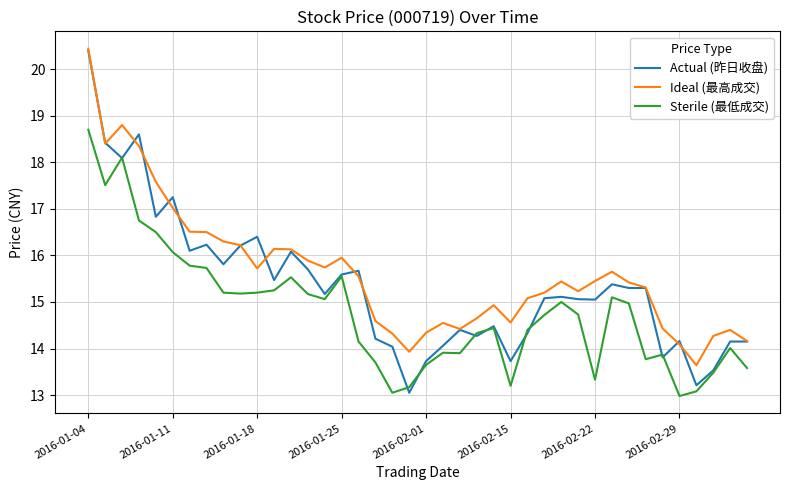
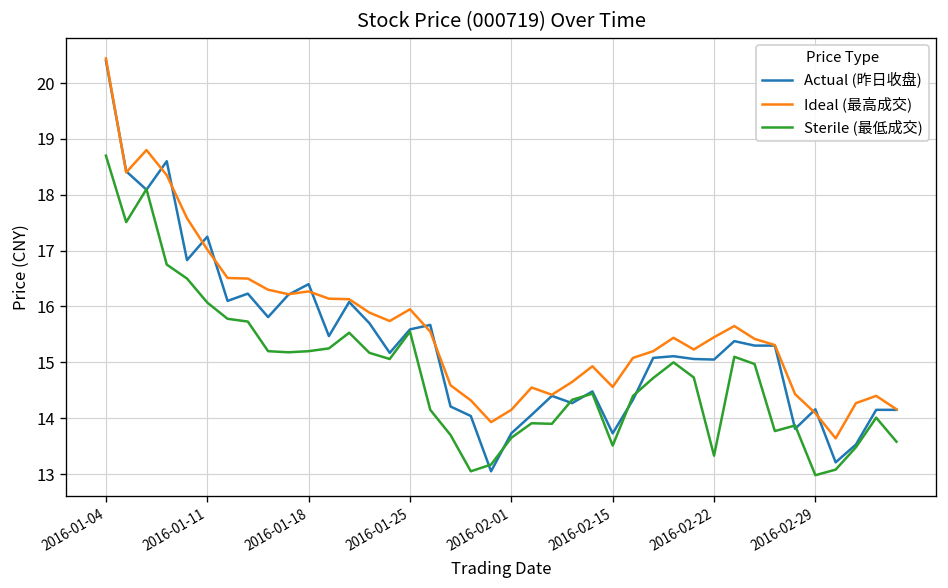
  {
    "Actual (昨日收盘)": {
      "2016-01-11": 17.3,
      "2016-01-18": 16.4,
      "2016-02-01": 13.7,
      "2016-02-15": 13.7,
      "2016-02-22": 15.1,
      "2016-02-29": 14.2
    },
    "Ideal (最高成交)": {
      "2016-01-11": 17.0,
-     "2016-01-18": 15.7,
+     "2016-01-18": 16.3,
      "2016-01-25": 16.0,
-     "2016-02-01": 14.3,
+     "2016-02-01": 14.2,
      "2016-02-15": 14.6,
      "2016-02-22": 15.5,
      "2016-02-29": 14.1
    },
    "Sterile (最低成交)": {
      "2016-01-04": 18.7,
      "2016-01-11": 16.1,
      "2016-01-18": 15.2,
      "2016-02-01": 13.7,
-     "2016-02-15": 13.2,
+     "2016-02-15": 13.5,
      "2016-02-22": 13.3,
      "2016-02-29": 13.0
    }
  }
